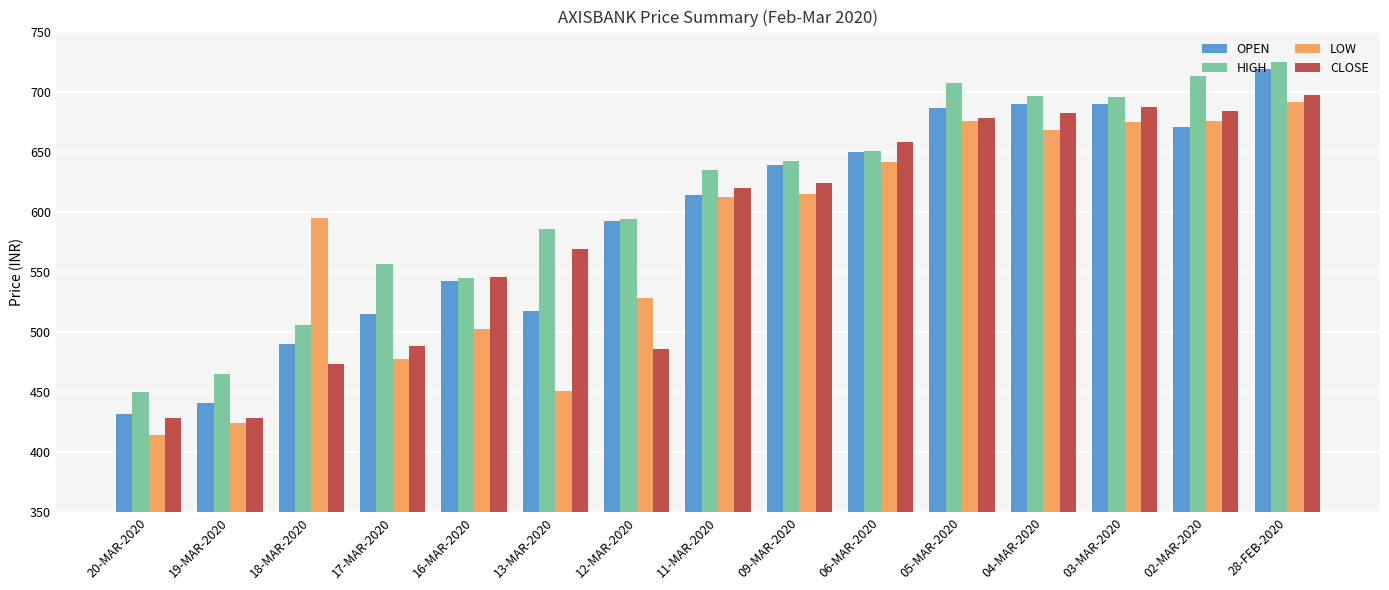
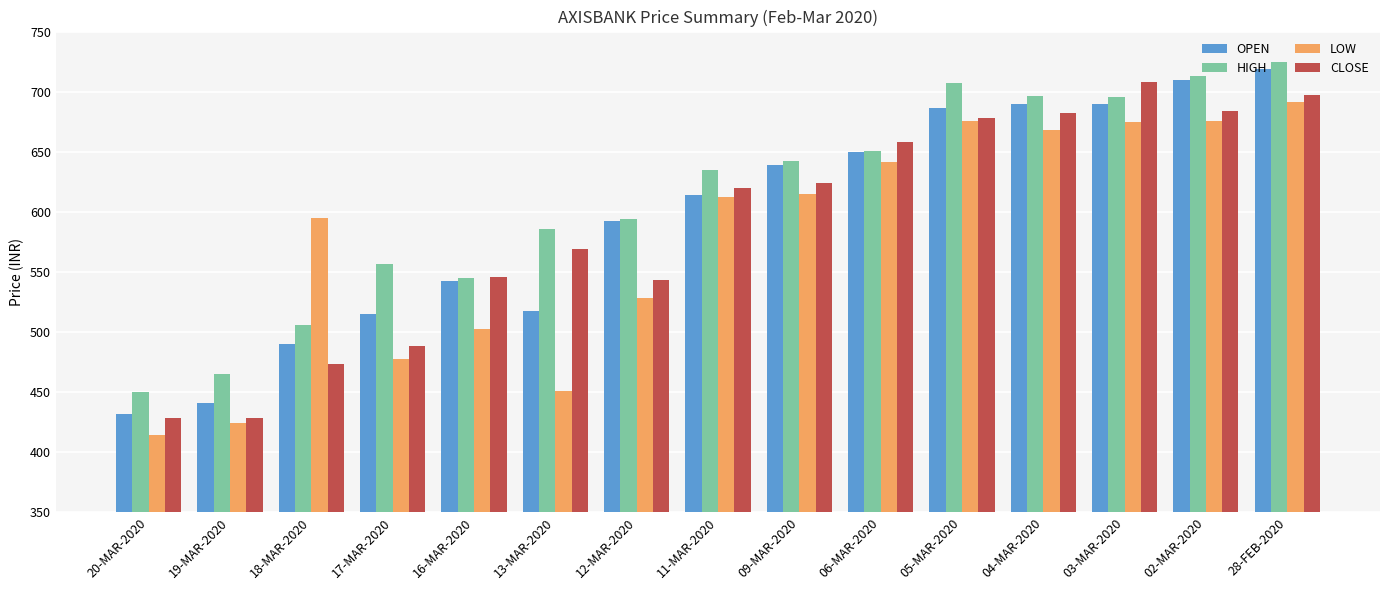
  {
    "OPEN": {
      "20-MAR-2020": 431,
      "19-MAR-2020": 441,
      "18-MAR-2020": 490,
      "17-MAR-2020": 515,
      "16-MAR-2020": 542,
      "13-MAR-2020": 517,
      "12-MAR-2020": 592,
      "11-MAR-2020": 614,
      "09-MAR-2020": 639,
      "06-MAR-2020": 650,
      "05-MAR-2020": 687,
      "04-MAR-2020": 690,
      "03-MAR-2020": 690,
-     "02-MAR-2020": 670,
+     "02-MAR-2020": 709,
      "28-FEB-2020": 719
    },
    "HIGH": {
      "20-MAR-2020": 450,
      "19-MAR-2020": 465,
      "18-MAR-2020": 506,
      "17-MAR-2020": 557,
      "16-MAR-2020": 545,
      "13-MAR-2020": 586,
      "12-MAR-2020": 594,
      "11-MAR-2020": 634,
      "09-MAR-2020": 642,
      "06-MAR-2020": 651,
      "05-MAR-2020": 707,
      "04-MAR-2020": 696,
      "03-MAR-2020": 696,
      "02-MAR-2020": 713,
      "28-FEB-2020": 725
    },
    "LOW": {
      "20-MAR-2020": 414,
      "19-MAR-2020": 424,
      "18-MAR-2020": 595,
      "17-MAR-2020": 477,
      "16-MAR-2020": 502,
      "13-MAR-2020": 451,
      "12-MAR-2020": 528,
      "11-MAR-2020": 612,
      "09-MAR-2020": 615,
      "06-MAR-2020": 641,
      "05-MAR-2020": 675,
      "04-MAR-2020": 668,
      "03-MAR-2020": 675,
      "02-MAR-2020": 675,
      "28-FEB-2020": 691
    },
    "CLOSE": {
      "20-MAR-2020": 428,
      "19-MAR-2020": 428,
      "18-MAR-2020": 473,
      "17-MAR-2020": 488,
      "16-MAR-2020": 546,
      "13-MAR-2020": 569,
-     "12-MAR-2020": 486,
+     "12-MAR-2020": 543,
      "11-MAR-2020": 619,
      "09-MAR-2020": 624,
      "06-MAR-2020": 658,
      "05-MAR-2020": 678,
      "04-MAR-2020": 682,
-     "03-MAR-2020": 687,
+     "03-MAR-2020": 708,
      "02-MAR-2020": 684,
      "28-FEB-2020": 697
    }
  }
